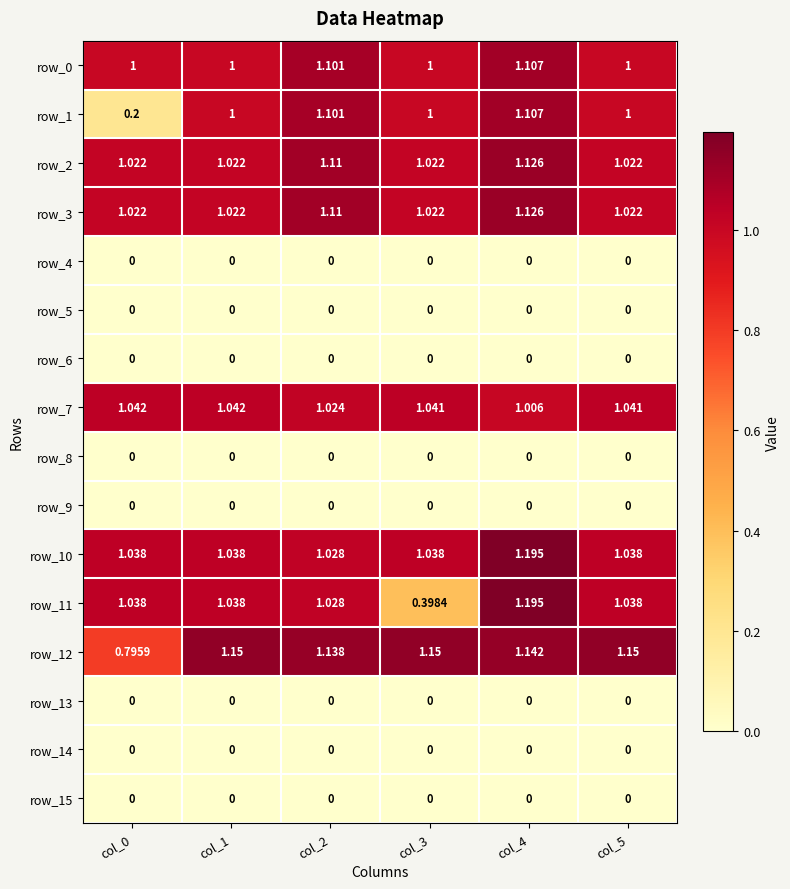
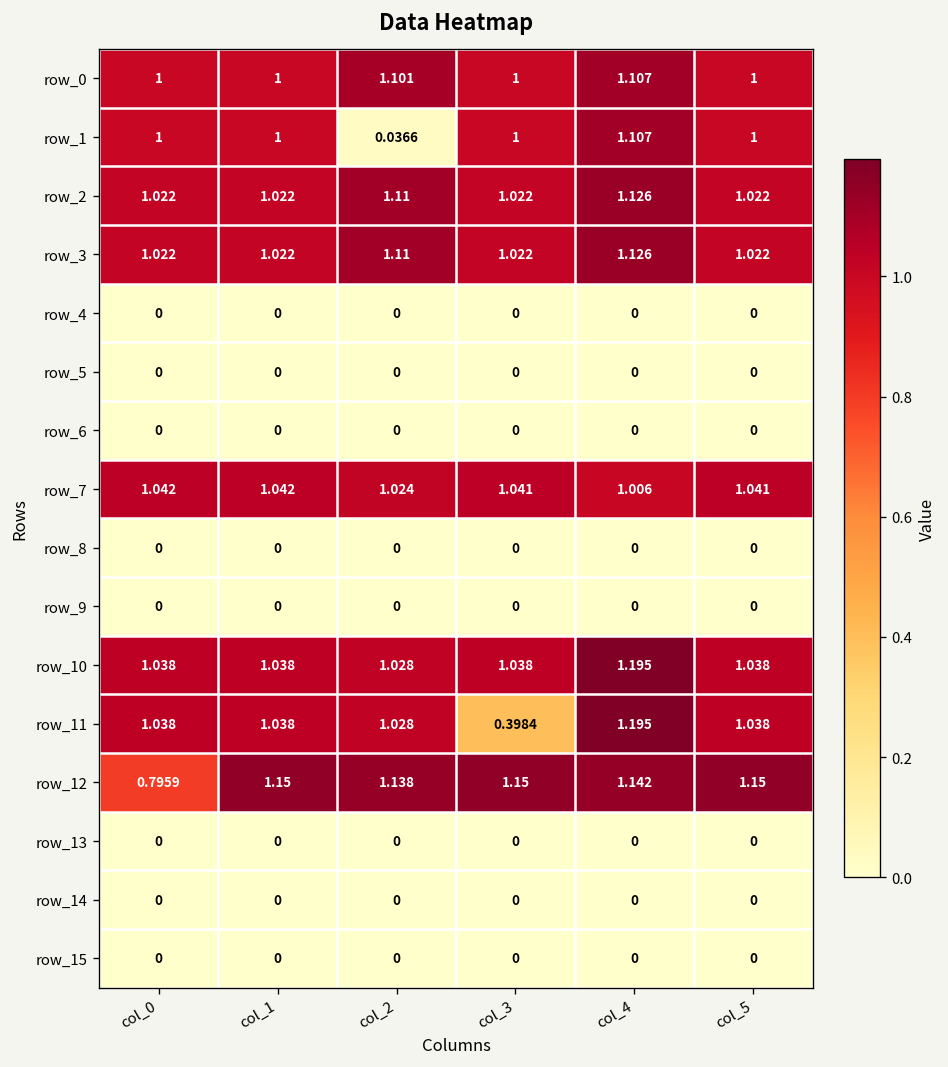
  {
    "row_0": {
      "col_0": 1,
      "col_1": 1,
      "col_2": 1.101,
      "col_3": 1,
      "col_4": 1.107,
      "col_5": 1
    },
    "row_1": {
-     "col_0": 0.2,
+     "col_0": 1,
      "col_1": 1,
-     "col_2": 1.101,
+     "col_2": 0.0366,
      "col_3": 1,
      "col_4": 1.107,
      "col_5": 1
    },
    "row_2": {
      "col_0": 1.022,
      "col_1": 1.022,
      "col_2": 1.11,
      "col_3": 1.022,
      "col_4": 1.126,
      "col_5": 1.022
    },
    "row_3": {
      "col_0": 1.022,
      "col_1": 1.022,
      "col_2": 1.11,
      "col_3": 1.022,
      "col_4": 1.126,
      "col_5": 1.022
    },
    "row_4": {
      "col_0": 0,
      "col_1": 0,
      "col_2": 0,
      "col_3": 0,
      "col_4": 0,
      "col_5": 0
    },
    "row_5": {
      "col_0": 0,
      "col_1": 0,
      "col_2": 0,
      "col_3": 0,
      "col_4": 0,
      "col_5": 0
    },
    "row_6": {
      "col_0": 0,
      "col_1": 0,
      "col_2": 0,
      "col_3": 0,
      "col_4": 0,
      "col_5": 0
    },
    "row_7": {
      "col_0": 1.042,
      "col_1": 1.042,
      "col_2": 1.024,
      "col_3": 1.041,
      "col_4": 1.006,
      "col_5": 1.041
    },
    "row_8": {
      "col_0": 0,
      "col_1": 0,
      "col_2": 0,
      "col_3": 0,
      "col_4": 0,
      "col_5": 0
    },
    "row_9": {
      "col_0": 0,
      "col_1": 0,
      "col_2": 0,
      "col_3": 0,
      "col_4": 0,
      "col_5": 0
    },
    "row_10": {
      "col_0": 1.038,
      "col_1": 1.038,
      "col_2": 1.028,
      "col_3": 1.038,
      "col_4": 1.195,
      "col_5": 1.038
    },
    "row_11": {
      "col_0": 1.038,
      "col_1": 1.038,
      "col_2": 1.028,
      "col_3": 0.3984,
      "col_4": 1.195,
      "col_5": 1.038
    },
    "row_12": {
      "col_0": 0.7959,
      "col_1": 1.15,
      "col_2": 1.138,
      "col_3": 1.15,
      "col_4": 1.142,
      "col_5": 1.15
    },
    "row_13": {
      "col_0": 0,
      "col_1": 0,
      "col_2": 0,
      "col_3": 0,
      "col_4": 0,
      "col_5": 0
    },
    "row_14": {
      "col_0": 0,
      "col_1": 0,
      "col_2": 0,
      "col_3": 0,
      "col_4": 0,
      "col_5": 0
    },
    "row_15": {
      "col_0": 0,
      "col_1": 0,
      "col_2": 0,
      "col_3": 0,
      "col_4": 0,
      "col_5": 0
    }
  }
